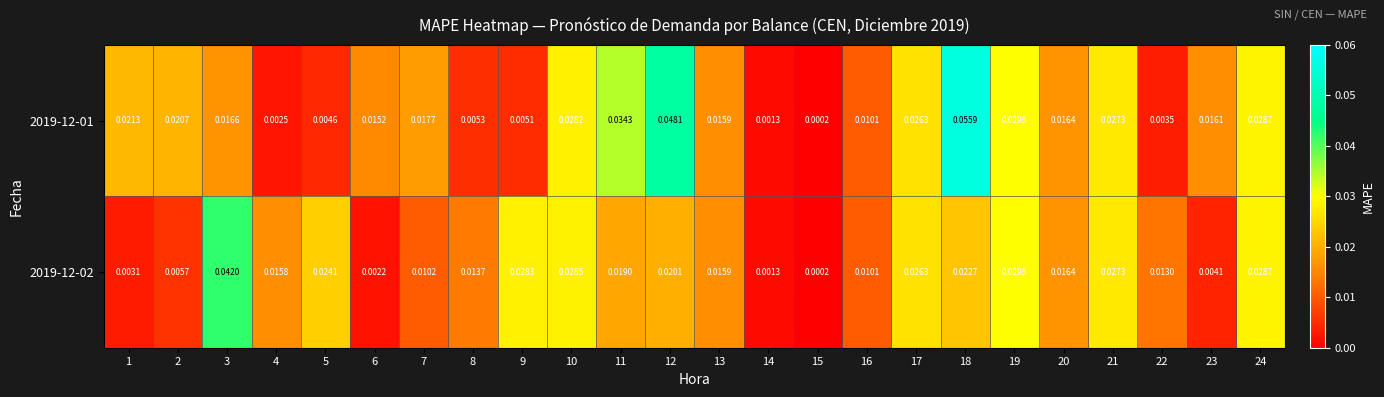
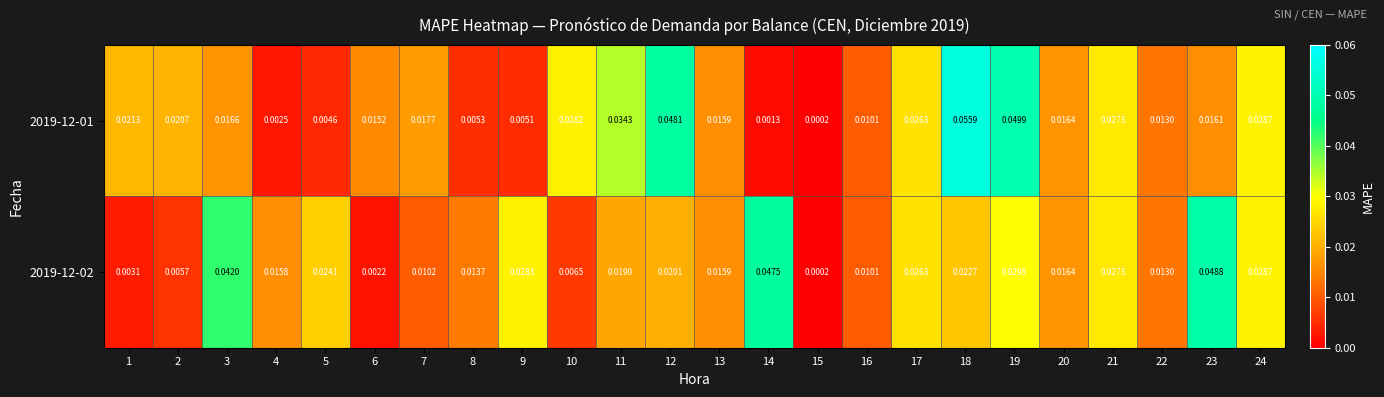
  {
    "2019-12-01": {
      "1": 0.0213,
      "2": 0.0207,
      "3": 0.0166,
      "4": 0.0025,
      "5": 0.0046,
      "6": 0.0152,
      "7": 0.0177,
      "8": 0.0053,
      "9": 0.0051,
      "10": 0.0282,
      "11": 0.0343,
      "12": 0.0481,
      "13": 0.0159,
      "14": 0.0013,
      "15": 0.0002,
      "16": 0.0101,
      "17": 0.0263,
      "18": 0.0559,
-     "19": 0.0298,
+     "19": 0.0499,
      "20": 0.0164,
      "21": 0.0273,
-     "22": 0.0035,
+     "22": 0.0130,
      "23": 0.0161,
      "24": 0.0287
    },
    "2019-12-02": {
      "1": 0.0031,
      "2": 0.0057,
      "3": 0.0420,
      "4": 0.0158,
      "5": 0.0241,
      "6": 0.0022,
      "7": 0.0102,
      "8": 0.0137,
      "9": 0.0283,
-     "10": 0.0285,
+     "10": 0.0065,
      "11": 0.0190,
      "12": 0.0201,
      "13": 0.0159,
-     "14": 0.0013,
+     "14": 0.0475,
      "15": 0.0002,
      "16": 0.0101,
      "17": 0.0263,
      "18": 0.0227,
      "19": 0.0298,
      "20": 0.0164,
      "21": 0.0273,
      "22": 0.0130,
-     "23": 0.0041,
+     "23": 0.0488,
      "24": 0.0287
    }
  }
